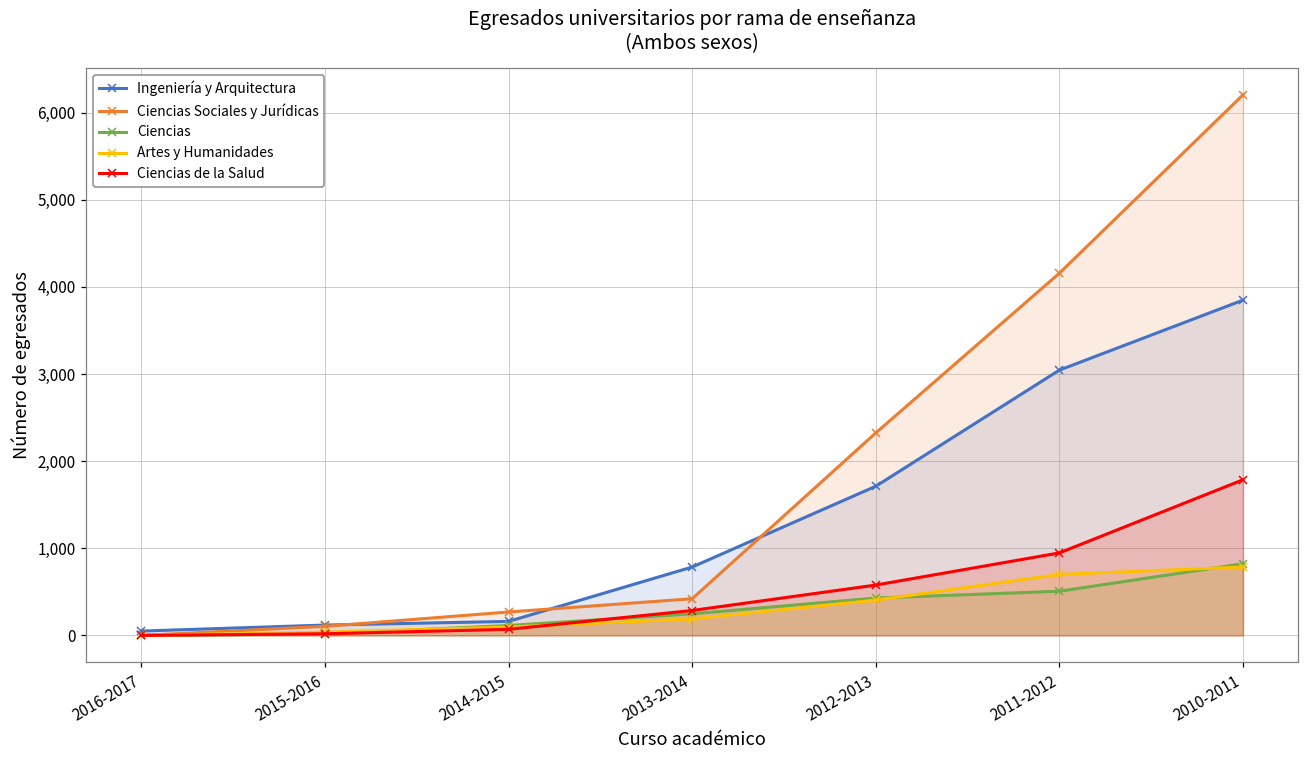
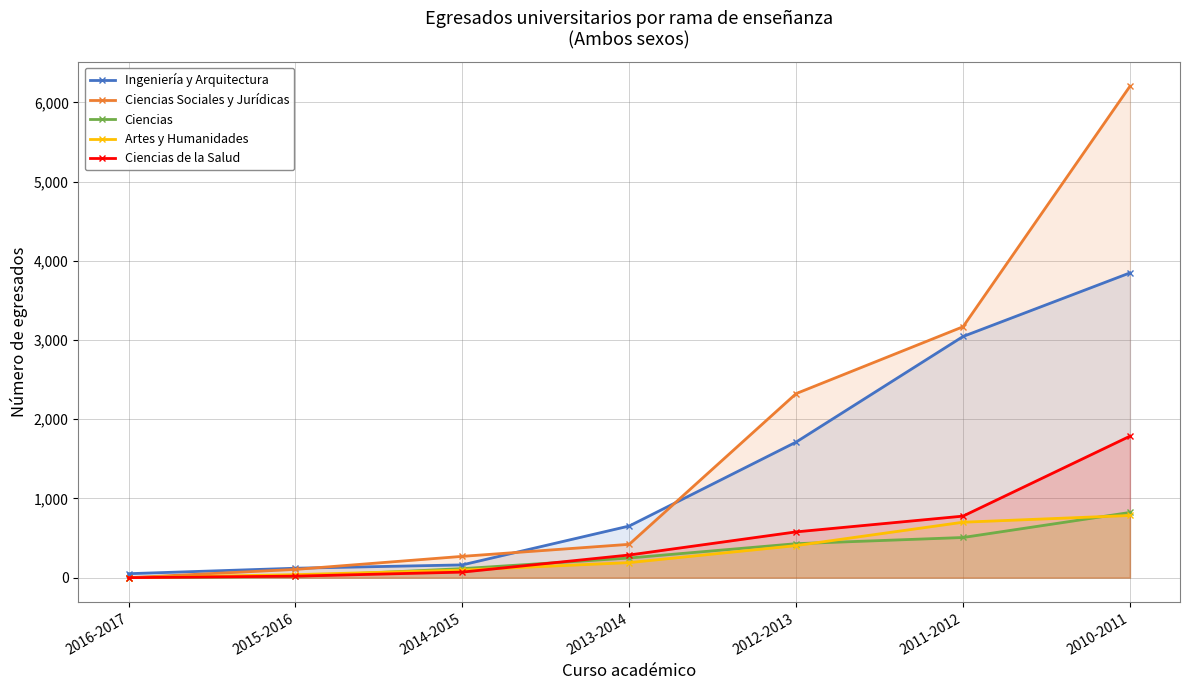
  {
    "Ingeniería y Arquitectura": {
      "2016-2017": "100",
      "2014-2015": "200",
-     "2013-2014": "800",
+     "2013-2014": "700",
      "2012-2013": "1,700",
      "2011-2012": "3,000",
      "2010-2011": "3,800"
    },
    "Ciencias Sociales y Jurídicas": {
      "2014-2015": "300",
      "2013-2014": "400",
      "2012-2013": "2,300",
-     "2011-2012": "4,200",
+     "2011-2012": "3,200",
      "2010-2011": "6,200"
    },
    "Ciencias": {
      "2013-2014": "200",
      "2011-2012": "500",
      "2010-2011": "800"
    },
    "Artes y Humanidades": {
      "2013-2014": "200",
      "2011-2012": "700",
      "2010-2011": "800"
    },
    "Ciencias de la Salud": {
      "2013-2014": "300",
      "2012-2013": "600",
-     "2011-2012": "900",
+     "2011-2012": "800",
      "2010-2011": "1,800"
    }
  }
